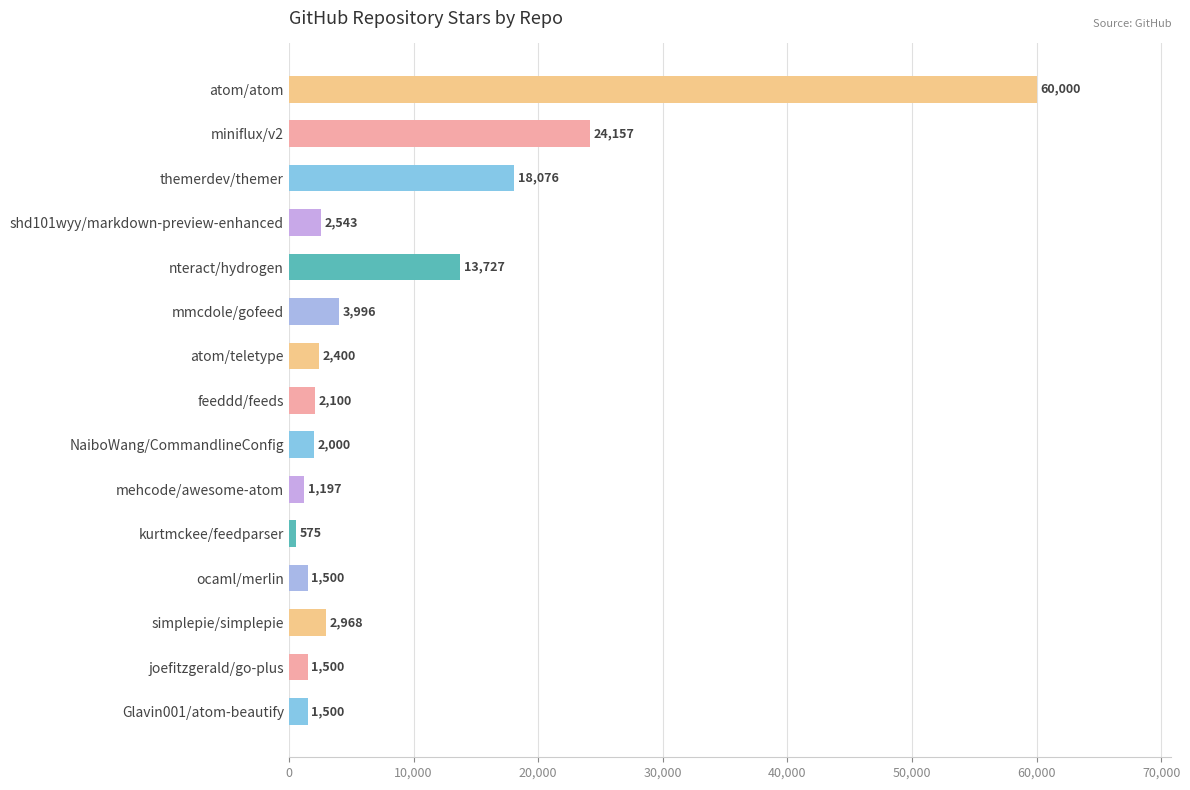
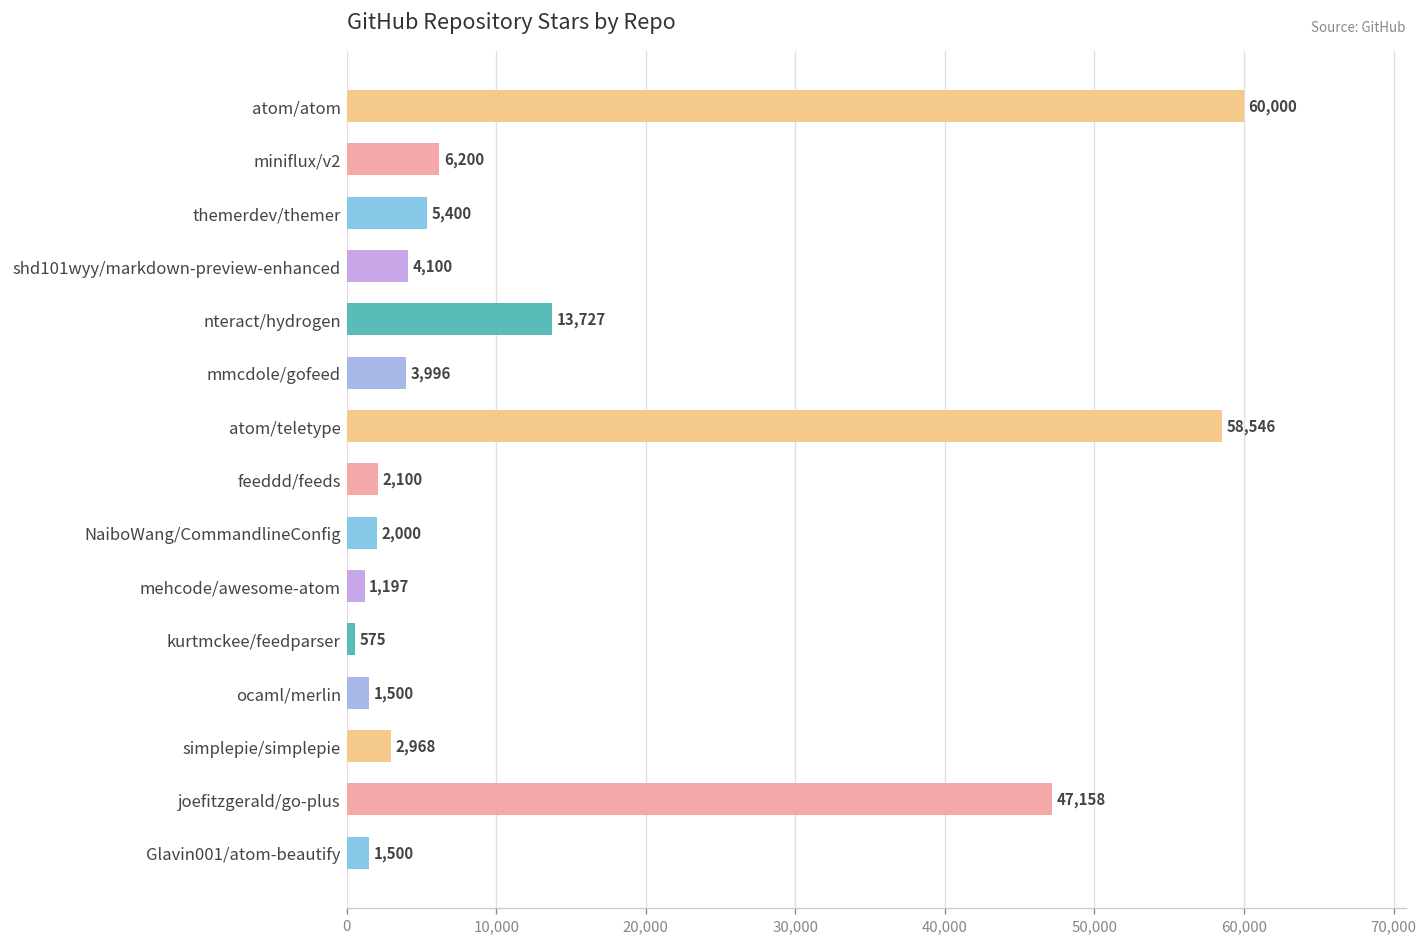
  {
    "atom/atom": "60,000",
-   "miniflux/v2": "24,157",
-   "themerdev/themer": "18,076",
-   "shd101wyy/markdown-preview-enhanced": "2,543",
+   "miniflux/v2": "6,200",
+   "themerdev/themer": "5,400",
+   "shd101wyy/markdown-preview-enhanced": "4,100",
    "nteract/hydrogen": "13,727",
    "mmcdole/gofeed": "3,996",
-   "atom/teletype": "2,400",
+   "atom/teletype": "58,546",
    "feeddd/feeds": "2,100",
    "NaiboWang/CommandlineConfig": "2,000",
    "mehcode/awesome-atom": "1,197",
    "kurtmckee/feedparser": "575",
    "ocaml/merlin": "1,500",
    "simplepie/simplepie": "2,968",
-   "joefitzgerald/go-plus": "1,500",
+   "joefitzgerald/go-plus": "47,158",
    "Glavin001/atom-beautify": "1,500"
  }
